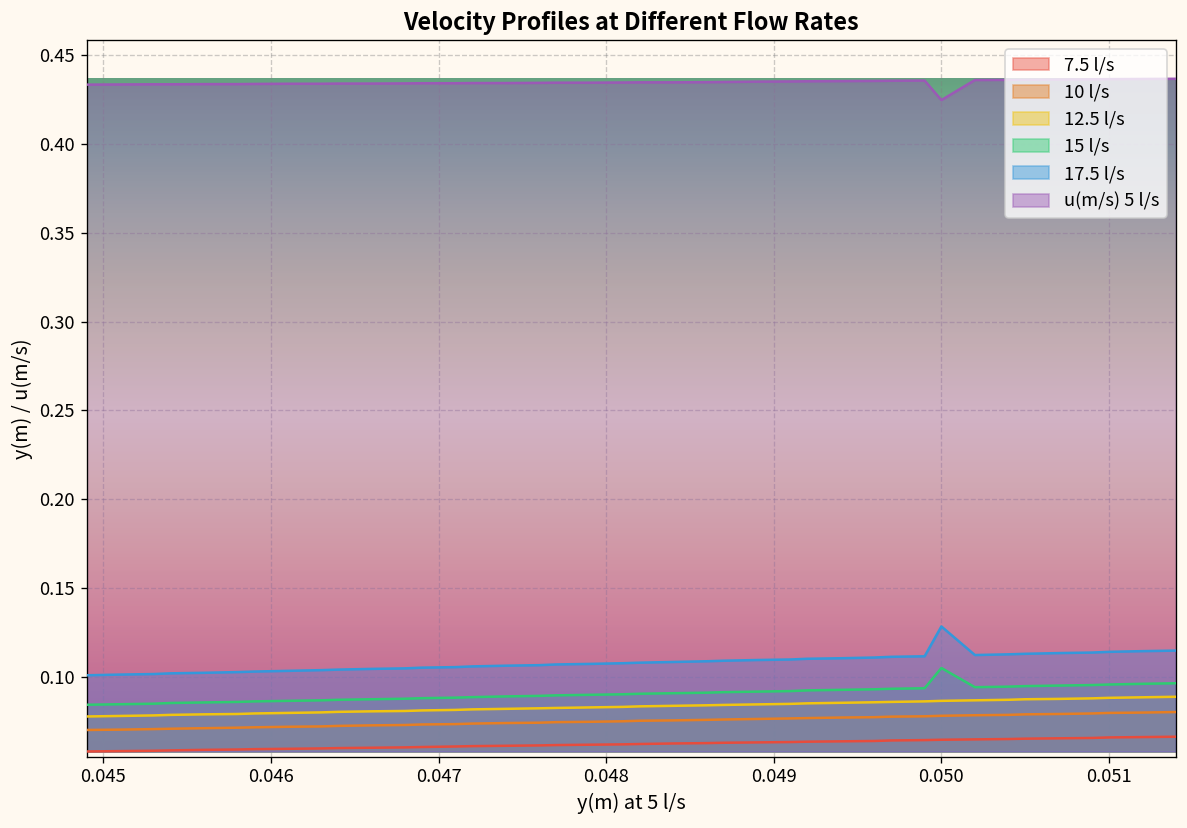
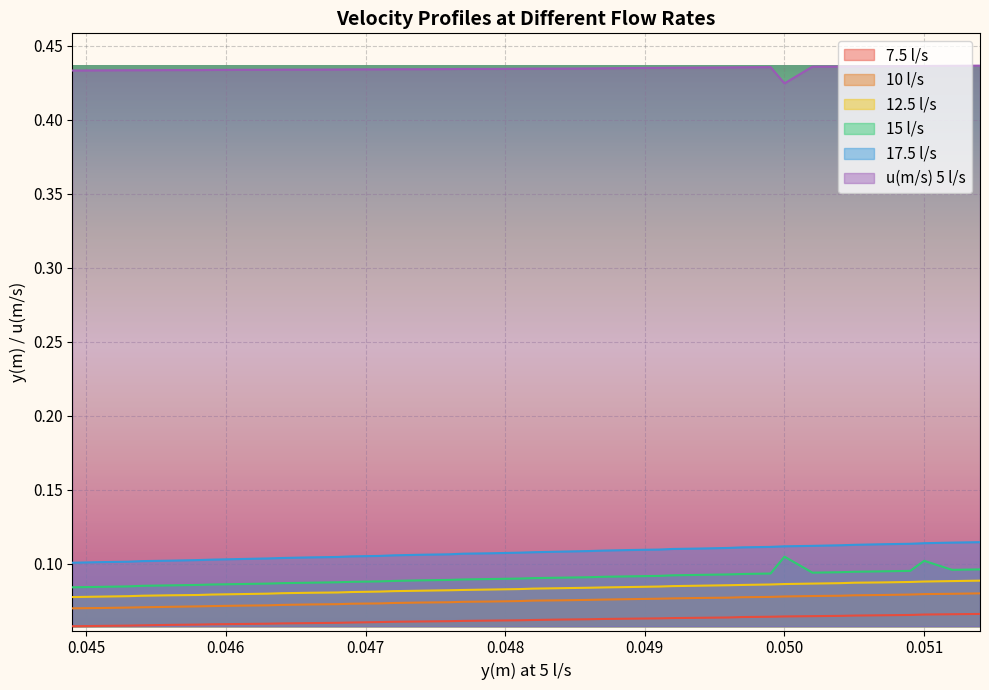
  {
    "15 l/s": {
      "0.050": 0.105,
-     "0.051": 0.096
+     "0.051": 0.102
    },
    "17.5 l/s": {
-     "0.050": 0.128,
+     "0.050": 0.112,
      "0.051": 0.114
    },
    "u(m/s) 5 l/s": {
      "0.050": 0.425
    }
  }
